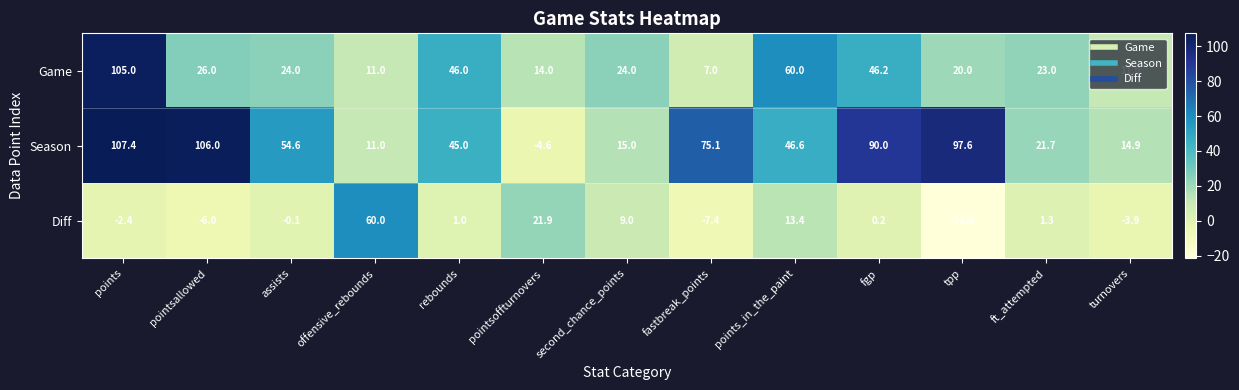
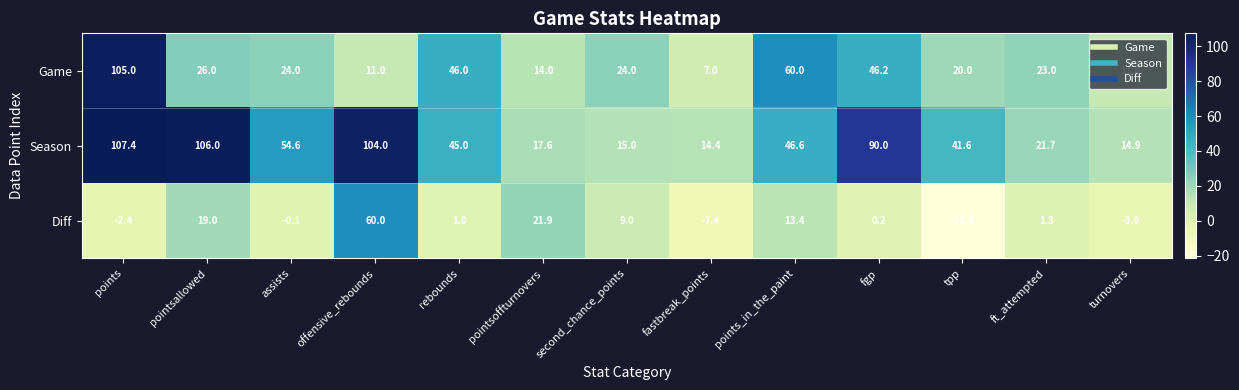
  {
    "Game": {
      "points": 105.0,
      "pointsallowed": 26.0,
      "assists": 24.0,
      "offensive_rebounds": 11.0,
      "rebounds": 46.0,
      "pointsoffturnovers": 14.0,
      "second_chance_points": 24.0,
      "fastbreak_points": 7.0,
      "points_in_the_paint": 60.0,
      "fgp": 46.2,
      "tpp": 20.0,
      "ft_attempted": 23.0
    },
    "Season": {
      "points": 107.4,
      "pointsallowed": 106.0,
      "assists": 54.6,
-     "offensive_rebounds": 11.0,
+     "offensive_rebounds": 104.0,
      "rebounds": 45.0,
-     "pointsoffturnovers": -4.6,
+     "pointsoffturnovers": 17.6,
      "second_chance_points": 15.0,
-     "fastbreak_points": 75.1,
+     "fastbreak_points": 14.4,
      "points_in_the_paint": 46.6,
      "fgp": 90.0,
-     "tpp": 97.6,
+     "tpp": 41.6,
      "ft_attempted": 21.7,
      "turnovers": 14.9
    },
    "Diff": {
      "points": -2.4,
-     "pointsallowed": -6.0,
+     "pointsallowed": 19.0,
      "assists": -0.1,
      "offensive_rebounds": 60.0,
      "rebounds": 1.0,
      "pointsoffturnovers": 21.9,
      "second_chance_points": 9.0,
      "fastbreak_points": -7.4,
      "points_in_the_paint": 13.4,
      "fgp": 0.2,
      "ft_attempted": 1.3,
      "turnovers": -3.9
    }
  }
